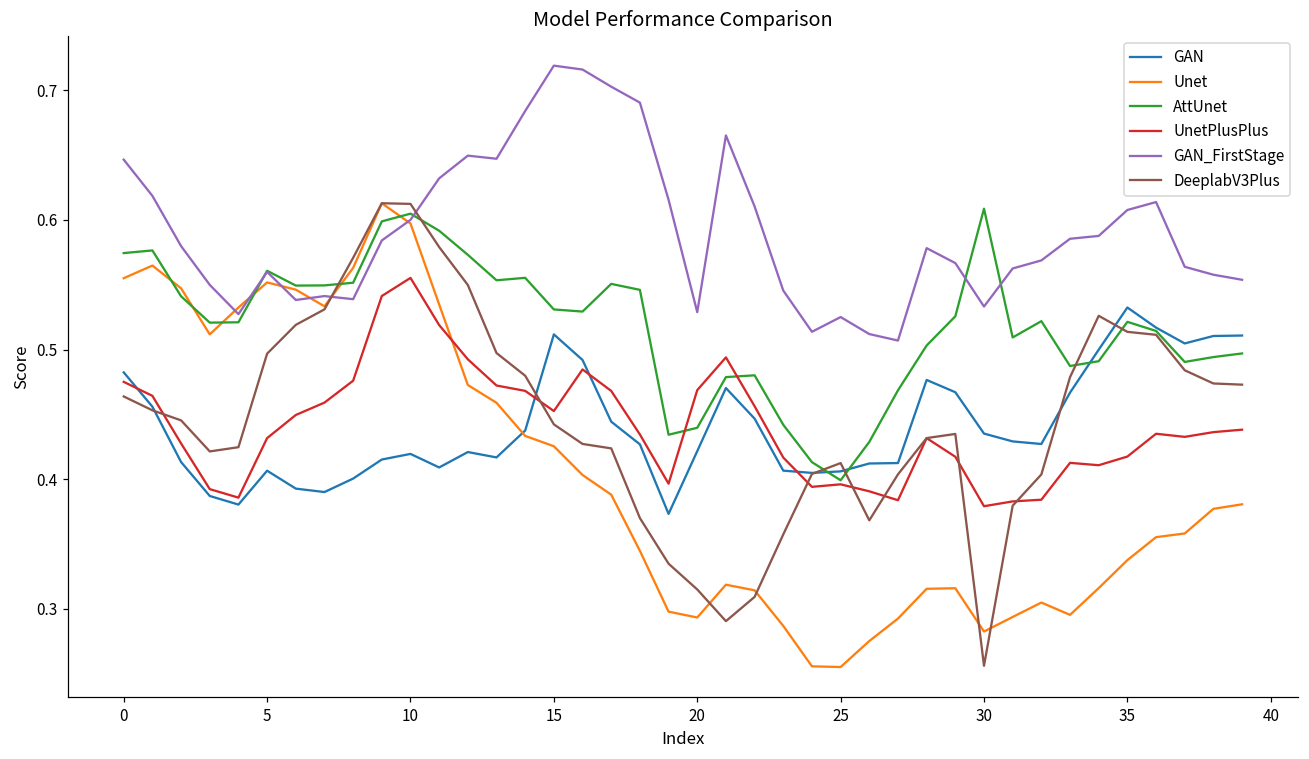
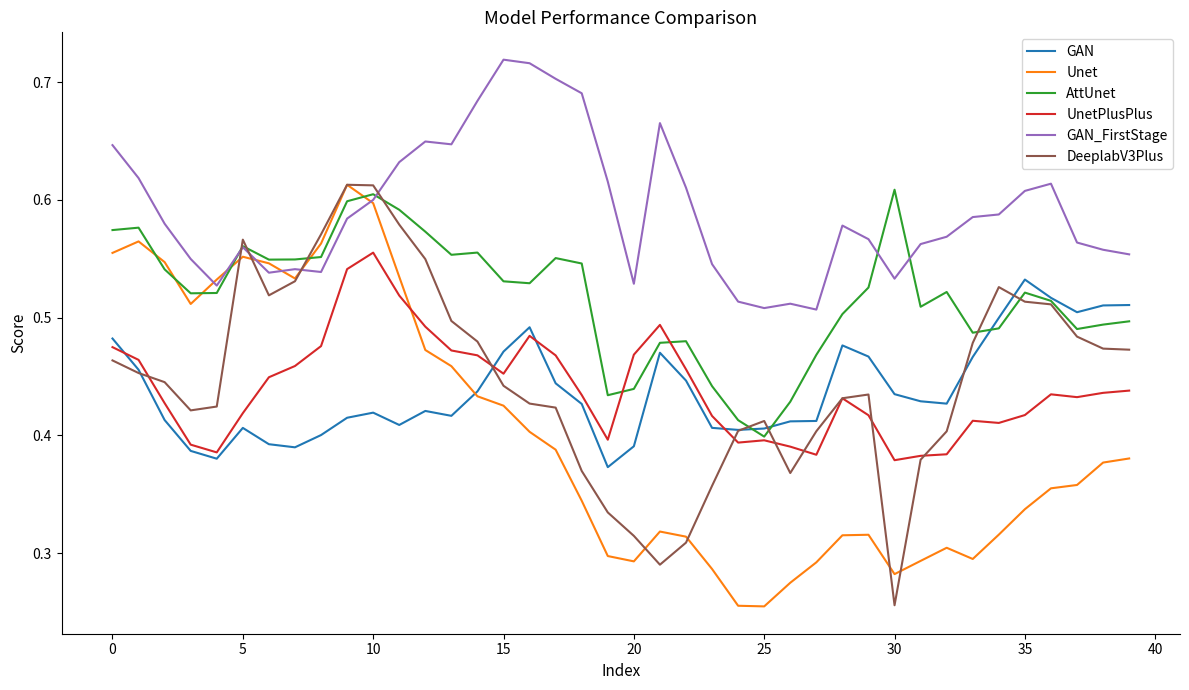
  {
    "GAN": {
      "0": 0.482,
      "5": 0.406,
      "10": 0.419,
-     "15": 0.512,
-     "20": 0.422,
+     "15": 0.471,
+     "20": 0.391,
      "25": 0.406,
      "30": 0.435,
      "35": 0.532
    },
    "Unet": {
      "0": 0.555,
      "5": 0.552,
      "10": 0.597,
      "15": 0.425,
      "20": 0.293,
      "25": 0.255,
      "30": 0.282,
      "35": 0.337
    },
    "AttUnet": {
      "0": 0.574,
      "10": 0.605,
      "15": 0.531,
      "20": 0.440,
      "25": 0.399,
      "30": 0.609,
      "35": 0.521
    },
    "UnetPlusPlus": {
      "0": 0.475,
-     "5": 0.432,
+     "5": 0.419,
      "10": 0.555,
      "15": 0.452,
      "20": 0.469,
      "25": 0.396,
      "30": 0.379,
      "35": 0.417
    },
    "GAN_FirstStage": {
      "0": 0.647,
      "10": 0.600,
      "15": 0.719,
      "20": 0.529,
-     "25": 0.525,
+     "25": 0.508,
      "30": 0.533,
      "35": 0.608
    },
    "DeeplabV3Plus": {
      "0": 0.464,
-     "5": 0.497,
+     "5": 0.566,
      "10": 0.612,
      "15": 0.442,
      "20": 0.315,
      "25": 0.412,
      "30": 0.256,
      "35": 0.514
    }
  }
